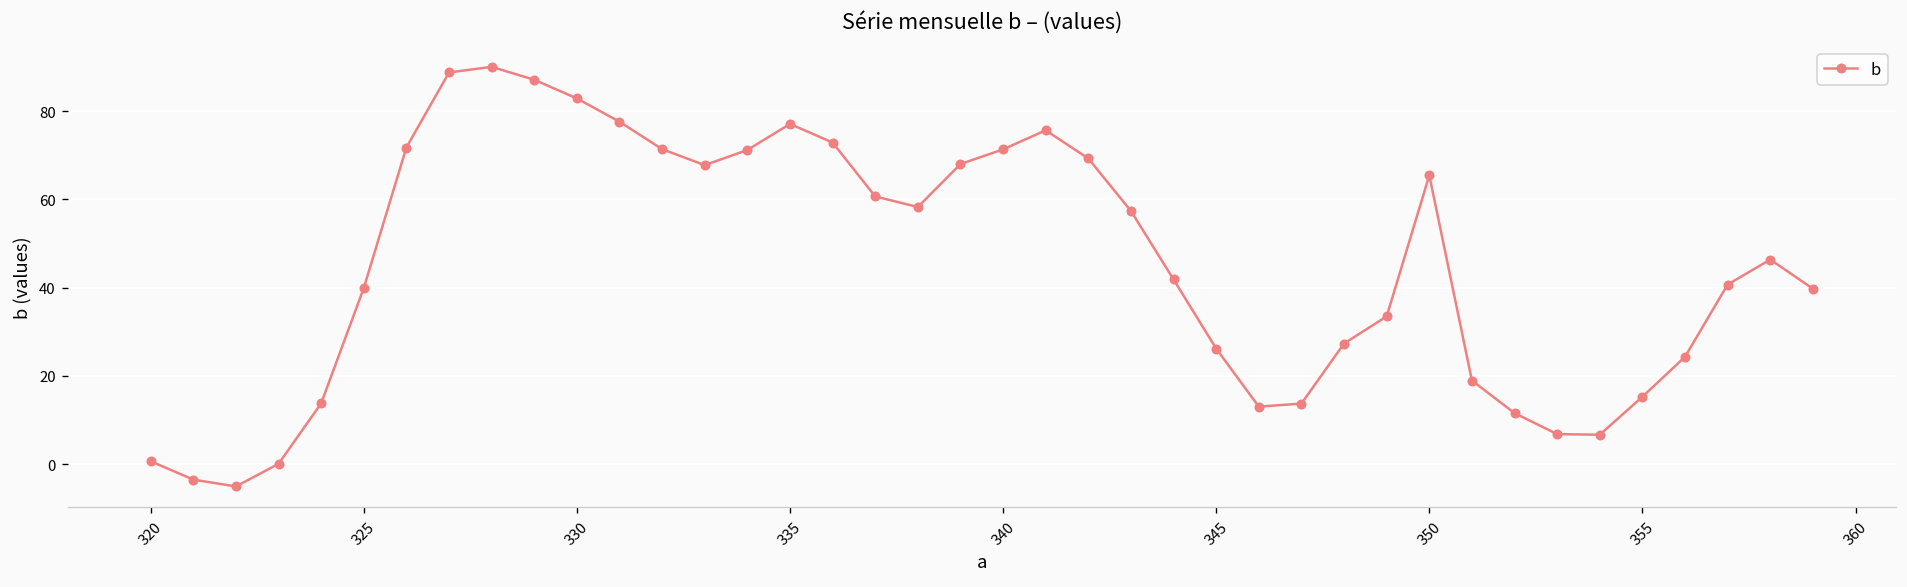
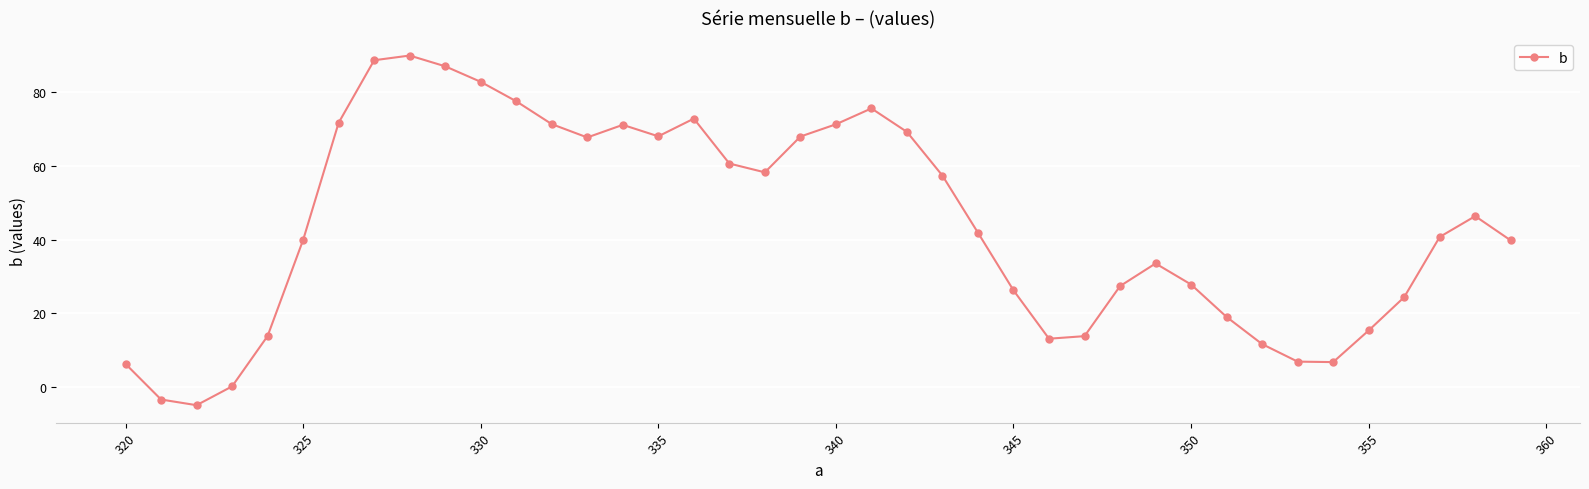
  {
-   "320": 1,
+   "320": 6,
    "325": 40,
    "330": 83,
-   "335": 77,
+   "335": 68,
    "340": 71,
    "345": 26,
-   "350": 65,
+   "350": 28,
    "355": 15
  }
